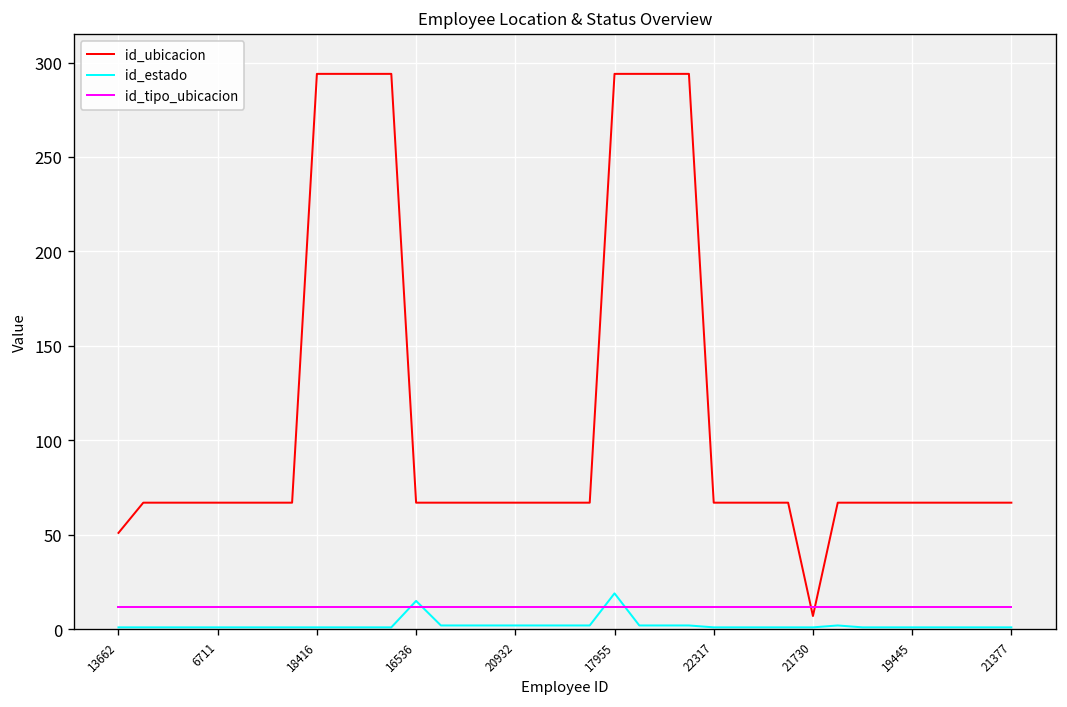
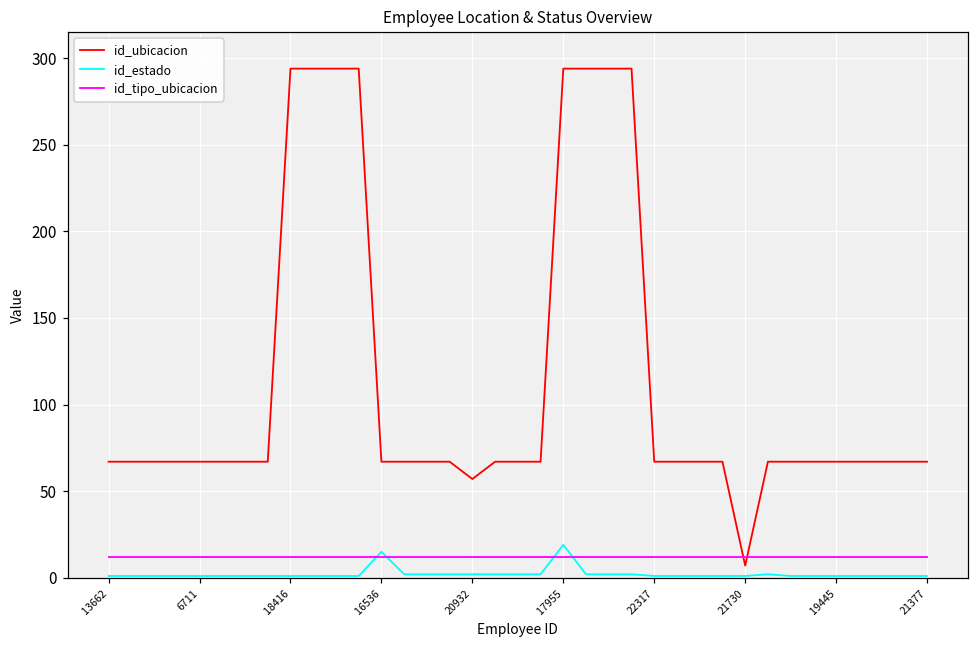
  {
    "id_ubicacion": {
-     "13662": 51,
+     "13662": 67,
      "6711": 67,
      "18416": 294,
      "16536": 67,
-     "20932": 67,
+     "20932": 57,
      "17955": 294,
      "22317": 67,
      "21730": 7,
      "19445": 67,
      "21377": 67
    },
    "id_estado": {
      "13662": 1,
      "6711": 1,
      "18416": 1,
      "16536": 15,
      "20932": 2,
      "17955": 19,
      "22317": 1,
      "21730": 1,
      "19445": 1,
      "21377": 1
    },
    "id_tipo_ubicacion": {
      "13662": 12,
      "6711": 12,
      "18416": 12,
      "16536": 12,
      "20932": 12,
      "17955": 12,
      "22317": 12,
      "21730": 12,
      "19445": 12,
      "21377": 12
    }
  }
